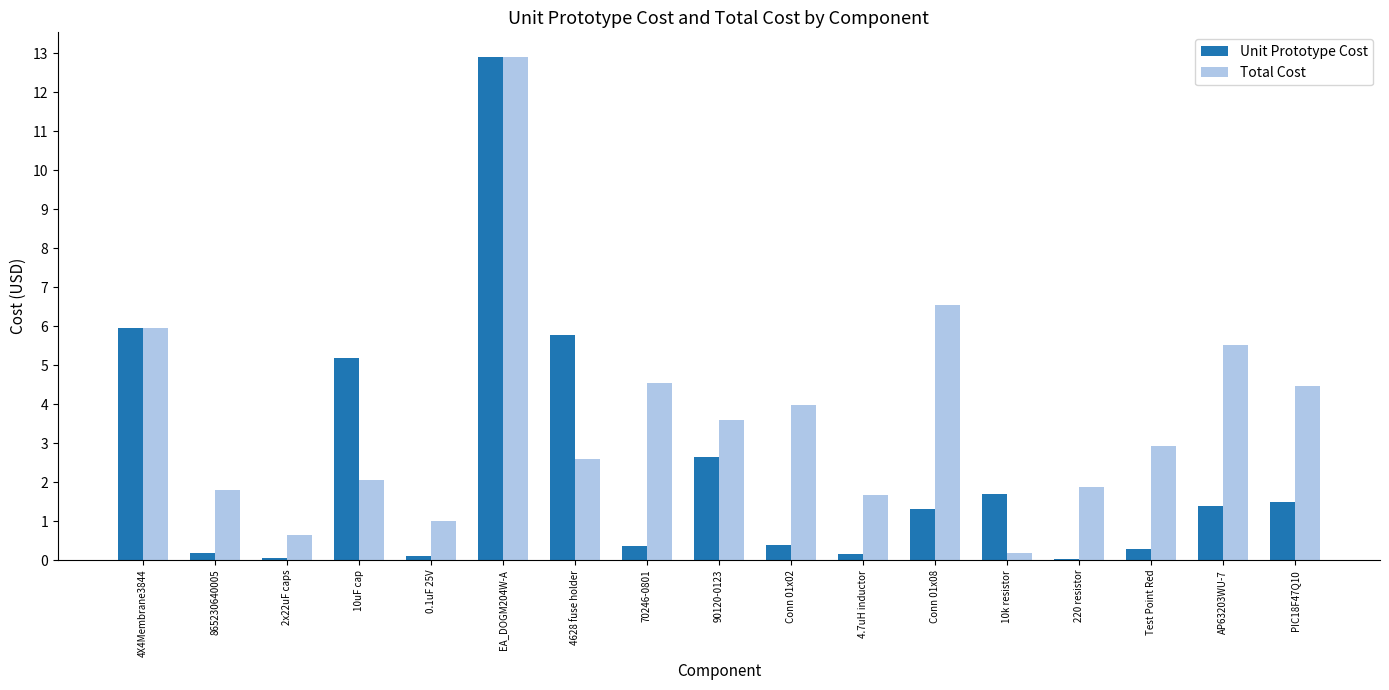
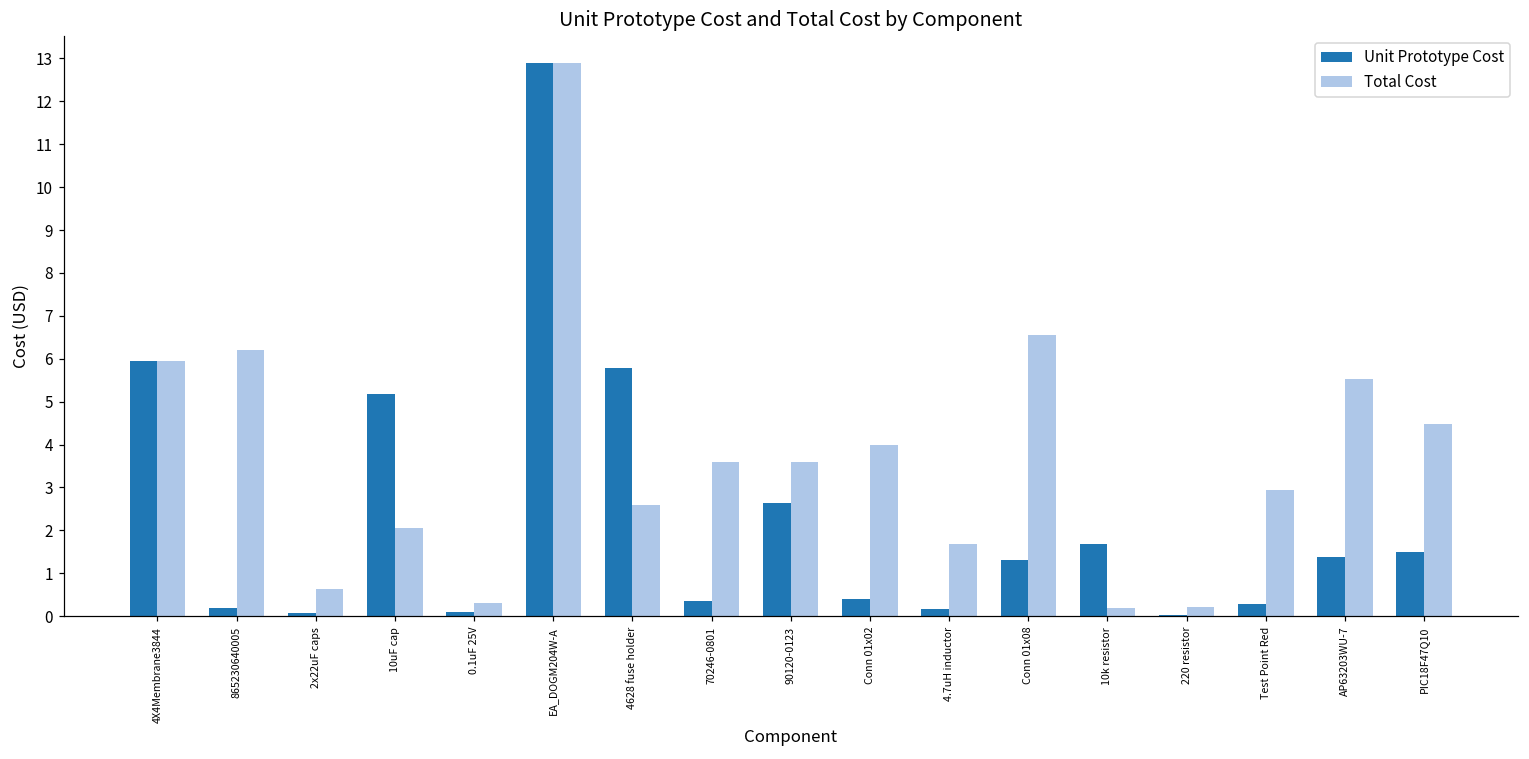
  {
    "Unit Prototype Cost": {
      "4X4Membrane3844": 6.0,
      "865230640005": 0.2,
      "10uF cap": 5.2,
      "0.1uF 25V": 0.1,
      "EA_DOGM204W-A": 12.9,
      "4628 fuse holder": 5.8,
      "70246-0801": 0.4,
      "90120-0123": 2.6,
      "Conn 01x02": 0.4,
      "4.7uH inductor": 0.2,
      "Conn 01x08": 1.3,
      "10k resistor": 1.7,
      "Test Point Red": 0.3,
      "AP63203WU-7": 1.4,
      "PIC18F47Q10": 1.5
    },
    "Total Cost": {
      "4X4Membrane3844": 6.0,
-     "865230640005": 1.8,
+     "865230640005": 6.2,
      "2x22uF caps": 0.6,
      "10uF cap": 2.1,
-     "0.1uF 25V": 1.0,
+     "0.1uF 25V": 0.3,
      "EA_DOGM204W-A": 12.9,
      "4628 fuse holder": 2.6,
-     "70246-0801": 4.5,
+     "70246-0801": 3.6,
      "90120-0123": 3.6,
      "Conn 01x02": 4.0,
      "4.7uH inductor": 1.7,
      "Conn 01x08": 6.6,
      "10k resistor": 0.2,
-     "220 resistor": 1.9,
+     "220 resistor": 0.2,
      "Test Point Red": 2.9,
      "AP63203WU-7": 5.5,
      "PIC18F47Q10": 4.5
    }
  }
